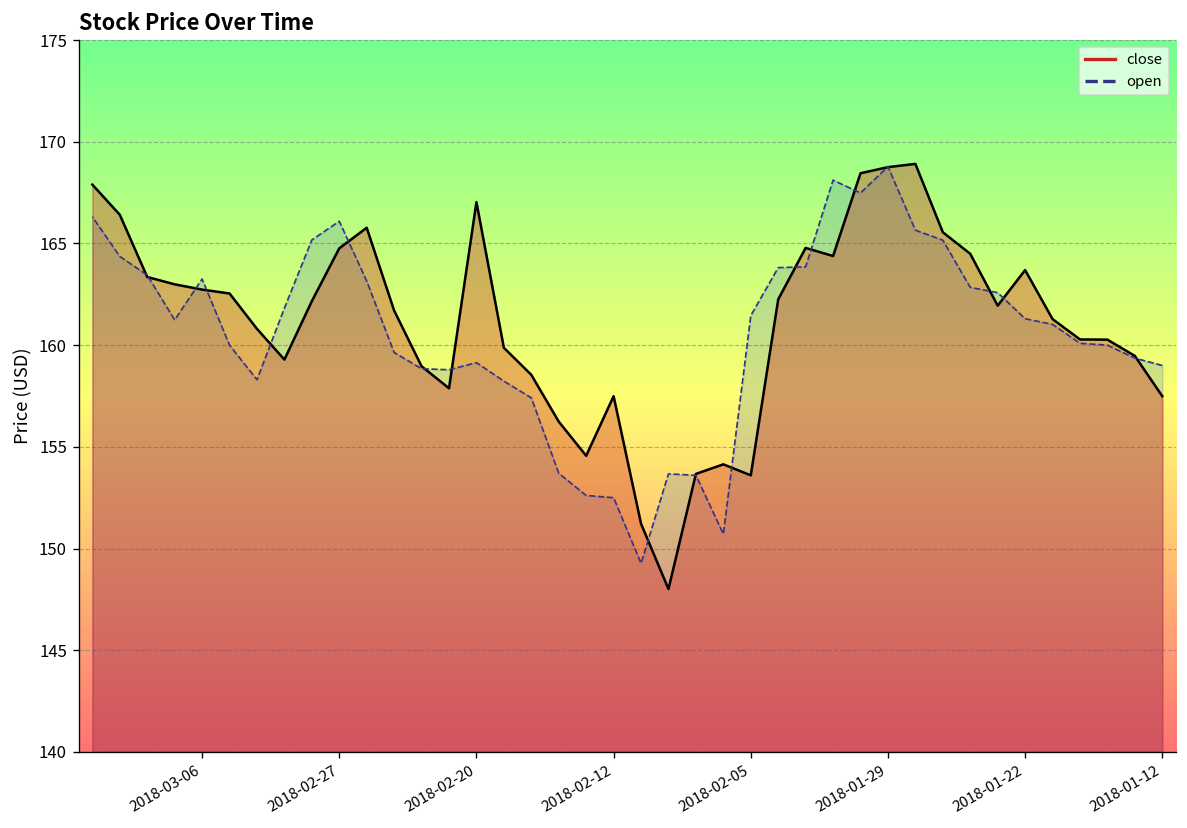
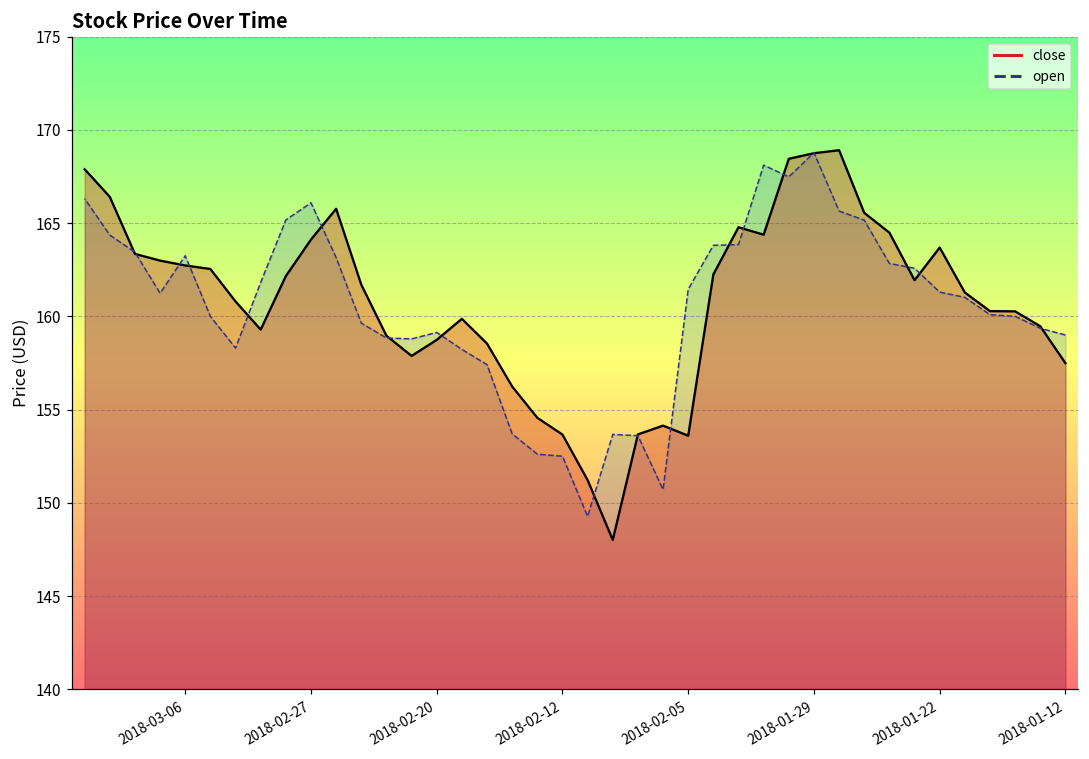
  {
    "close": {
      "2018-03-06": 162.7,
-     "2018-02-27": 164.8,
-     "2018-02-20": 167.0,
-     "2018-02-12": 157.5,
+     "2018-02-27": 164.1,
+     "2018-02-20": 158.7,
+     "2018-02-12": 153.7,
      "2018-02-05": 153.6,
      "2018-01-22": 163.7,
      "2018-01-12": 157.5
    }
  }
